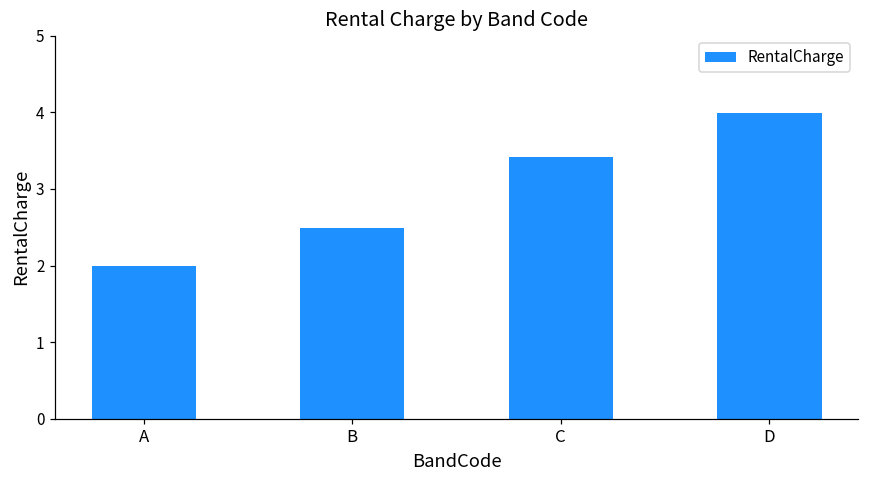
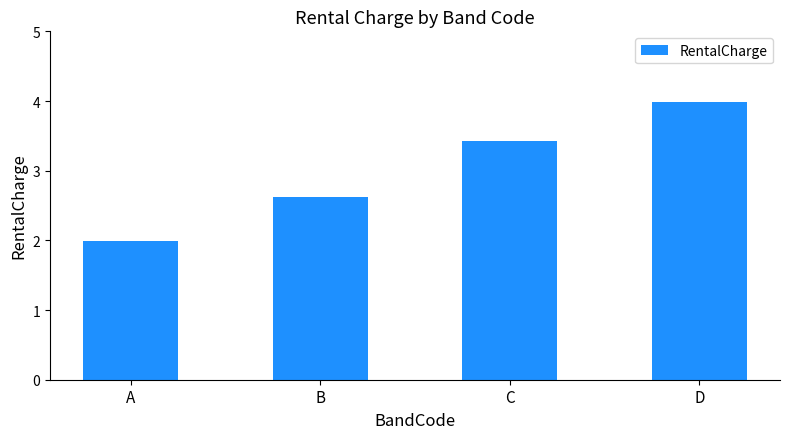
  {
    "A": 2.0,
-   "B": 2.5,
+   "B": 2.6,
    "C": 3.4,
    "D": 4.0
  }
